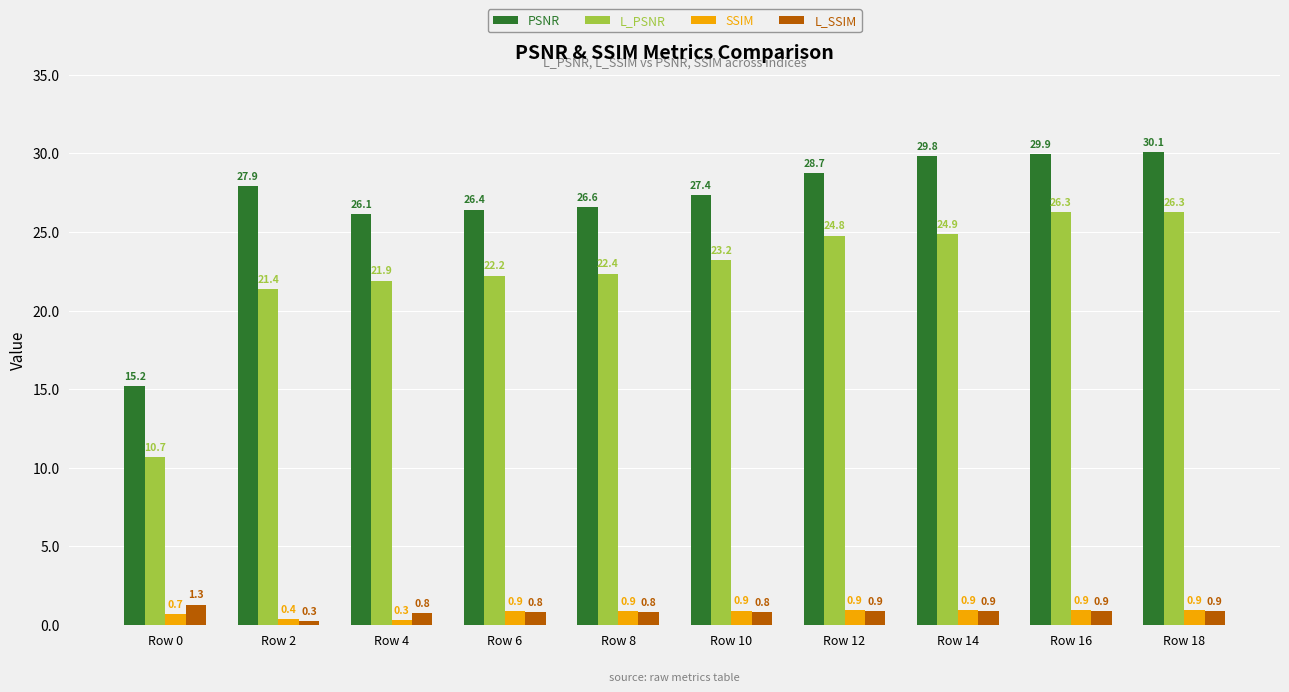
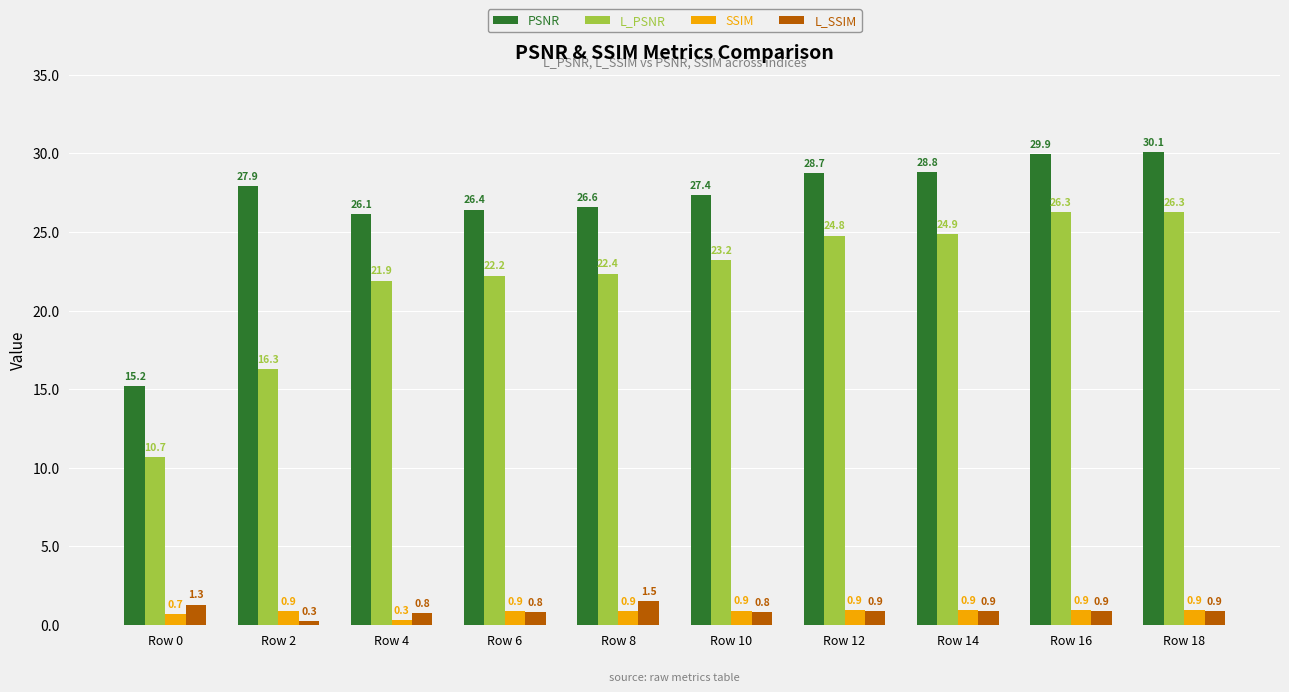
  {
    "PSNR": {
      "Row 0": 15.2,
      "Row 2": 27.9,
      "Row 4": 26.1,
      "Row 6": 26.4,
      "Row 8": 26.6,
      "Row 10": 27.4,
      "Row 12": 28.7,
-     "Row 14": 29.8,
+     "Row 14": 28.8,
      "Row 16": 29.9,
      "Row 18": 30.1
    },
    "L_PSNR": {
      "Row 0": 10.7,
-     "Row 2": 21.4,
+     "Row 2": 16.3,
      "Row 4": 21.9,
      "Row 6": 22.2,
      "Row 8": 22.4,
      "Row 10": 23.2,
      "Row 12": 24.8,
      "Row 14": 24.9,
      "Row 16": 26.3,
      "Row 18": 26.3
    },
    "SSIM": {
      "Row 0": 0.7,
-     "Row 2": 0.4,
+     "Row 2": 0.9,
      "Row 4": 0.3,
      "Row 6": 0.9,
      "Row 8": 0.9,
      "Row 10": 0.9,
      "Row 12": 0.9,
      "Row 14": 0.9,
      "Row 16": 0.9,
      "Row 18": 0.9
    },
    "L_SSIM": {
      "Row 0": 1.3,
      "Row 2": 0.3,
      "Row 4": 0.8,
      "Row 6": 0.8,
-     "Row 8": 0.8,
+     "Row 8": 1.5,
      "Row 10": 0.8,
      "Row 12": 0.9,
      "Row 14": 0.9,
      "Row 16": 0.9,
      "Row 18": 0.9
    }
  }
